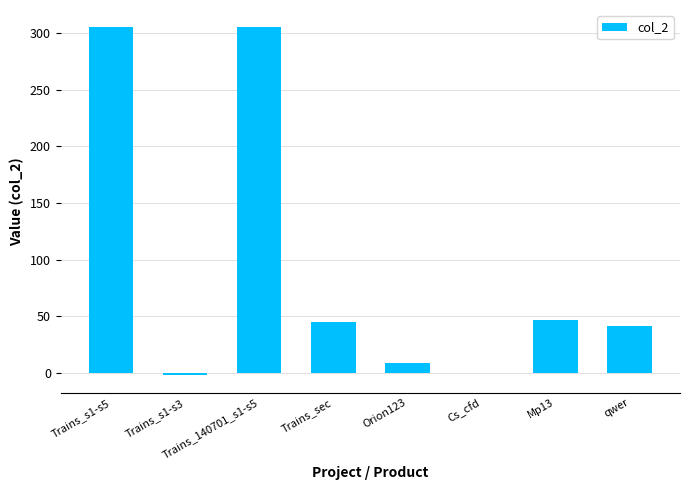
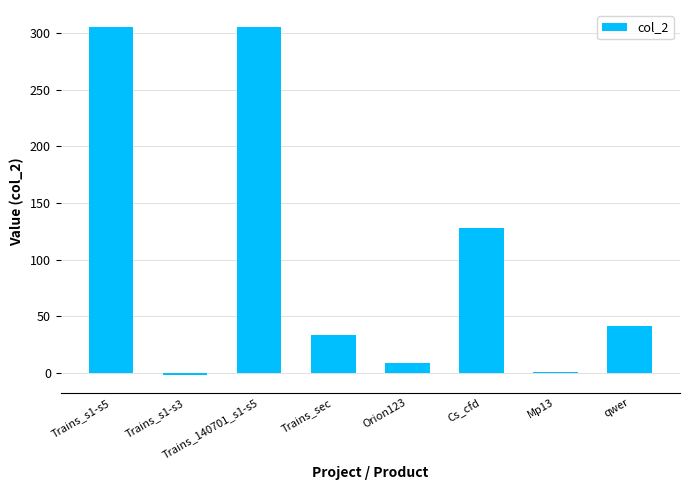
  {
    "Trains_s1-s5": 305,
    "Trains_140701_s1-s5": 305,
-   "Trains_sec": 45,
+   "Trains_sec": 34,
    "Orion123": 9,
-   "Cs_cfd": 0,
-   "Mp13": 47,
+   "Cs_cfd": 128,
+   "Mp13": 1,
    "qwer": 42
  }
